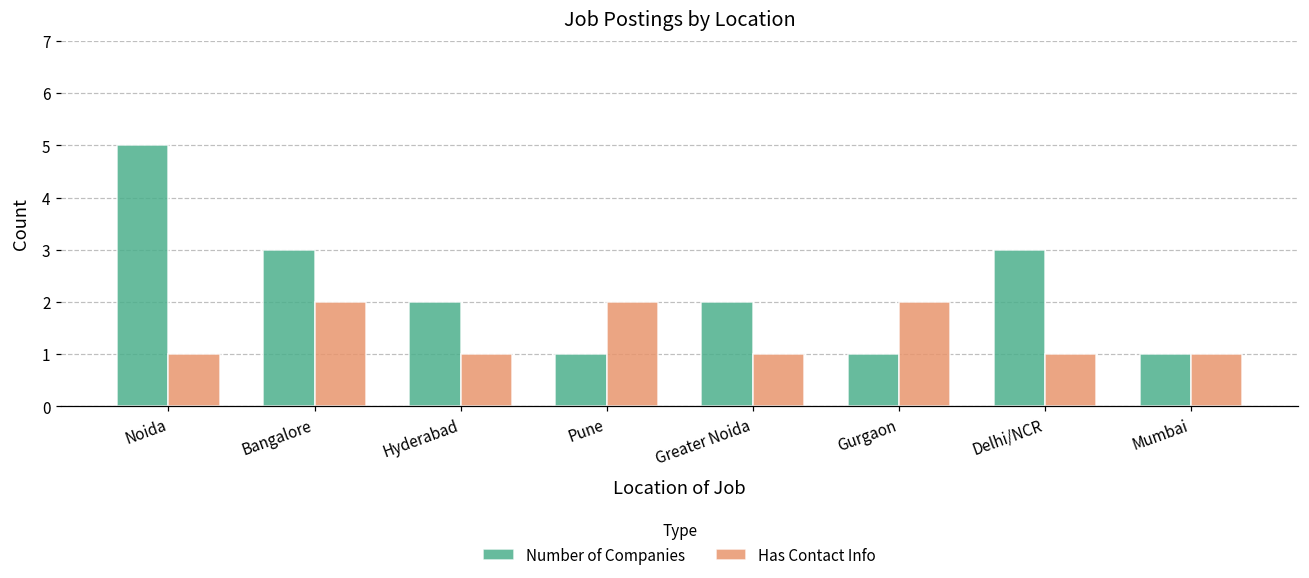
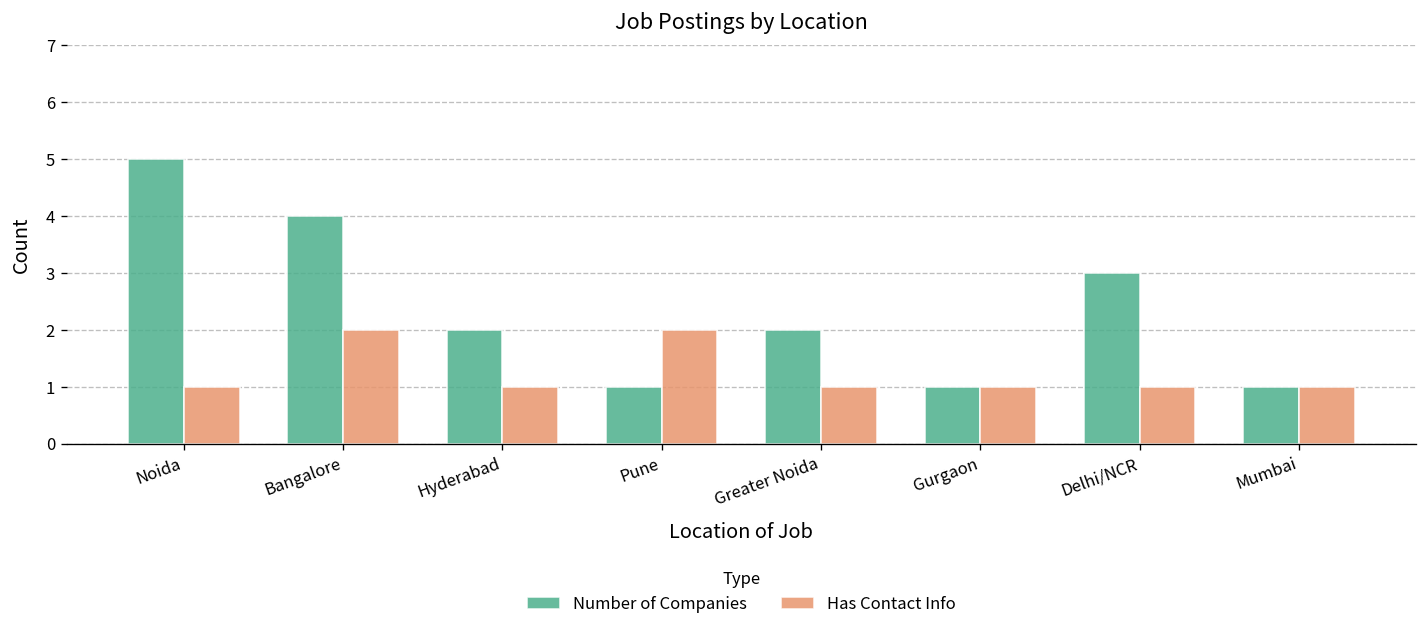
  {
    "Number of Companies": {
      "Noida": 5,
-     "Bangalore": 3,
+     "Bangalore": 4,
      "Hyderabad": 2,
      "Pune": 1,
      "Greater Noida": 2,
      "Gurgaon": 1,
      "Delhi/NCR": 3,
      "Mumbai": 1
    },
    "Has Contact Info": {
      "Noida": 1,
      "Bangalore": 2,
      "Hyderabad": 1,
      "Pune": 2,
      "Greater Noida": 1,
-     "Gurgaon": 2,
+     "Gurgaon": 1,
      "Delhi/NCR": 1,
      "Mumbai": 1
    }
  }
